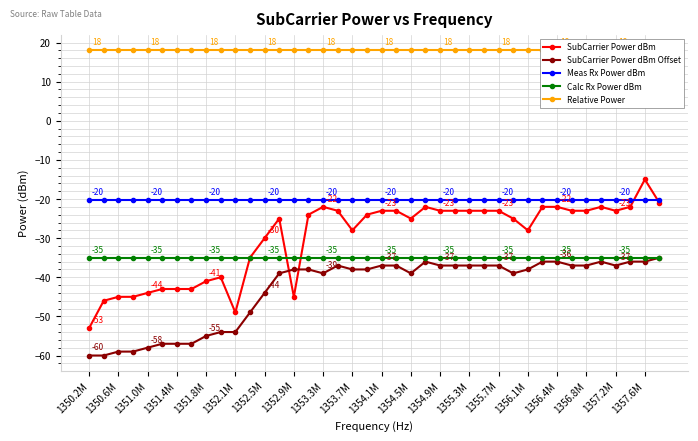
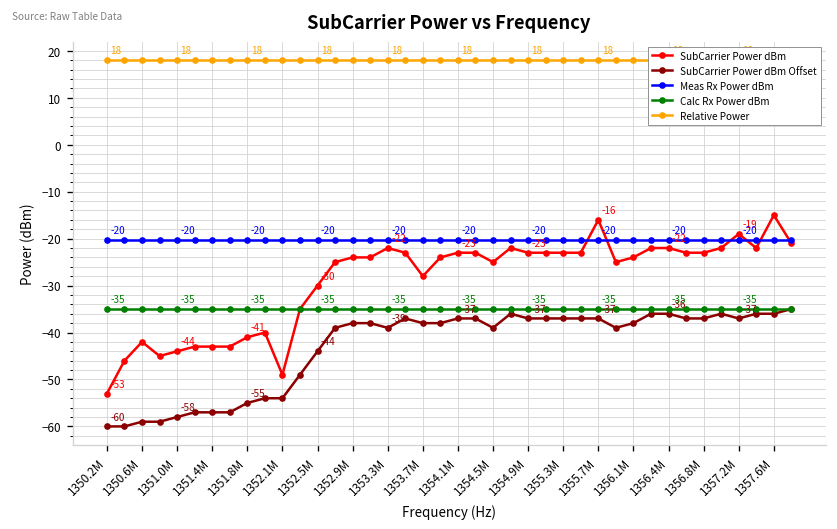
  {
    "SubCarrier Power dBm": {
      "1350.2M": -53,
-     "1350.6M": -45,
+     "1350.6M": -42,
      "1352.5M": -30,
-     "1352.9M": -45,
-     "1355.7M": -23,
-     "1356.1M": -28,
-     "1357.2M": -23
+     "1352.9M": -24,
+     "1355.7M": -16,
+     "1356.1M": -24,
+     "1357.2M": -19
    },
    "SubCarrier Power dBm Offset": {
      "1352.5M": -44
    },
    "Relative Power": {
      "1350.2M": 18,
      "1351.0M": 18,
      "1351.8M": 18,
      "1352.5M": 18,
      "1353.3M": 18,
      "1354.1M": 18,
      "1354.9M": 18,
      "1355.7M": 18
    }
  }
